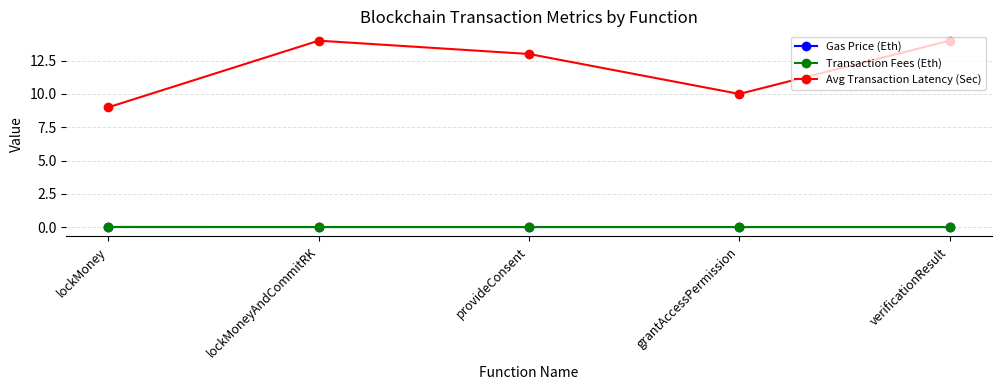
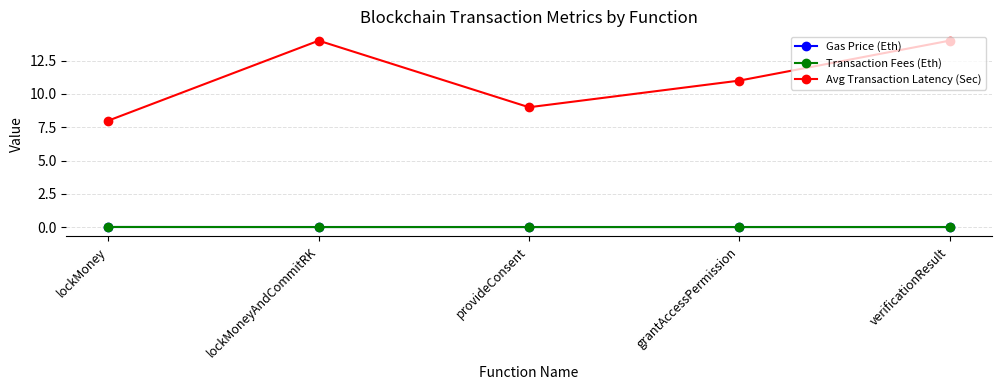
  {
    "Transaction Fees (Eth)": {
      "lockMoney": 0,
      "lockMoneyAndCommitRK": 0,
      "provideConsent": 0,
      "grantAccessPermission": 0,
      "verificationResult": 0
    },
    "Avg Transaction Latency (Sec)": {
-     "lockMoney": 9,
+     "lockMoney": 8,
      "lockMoneyAndCommitRK": 14,
-     "provideConsent": 13,
-     "grantAccessPermission": 10
+     "provideConsent": 9,
+     "grantAccessPermission": 11
    }
  }
